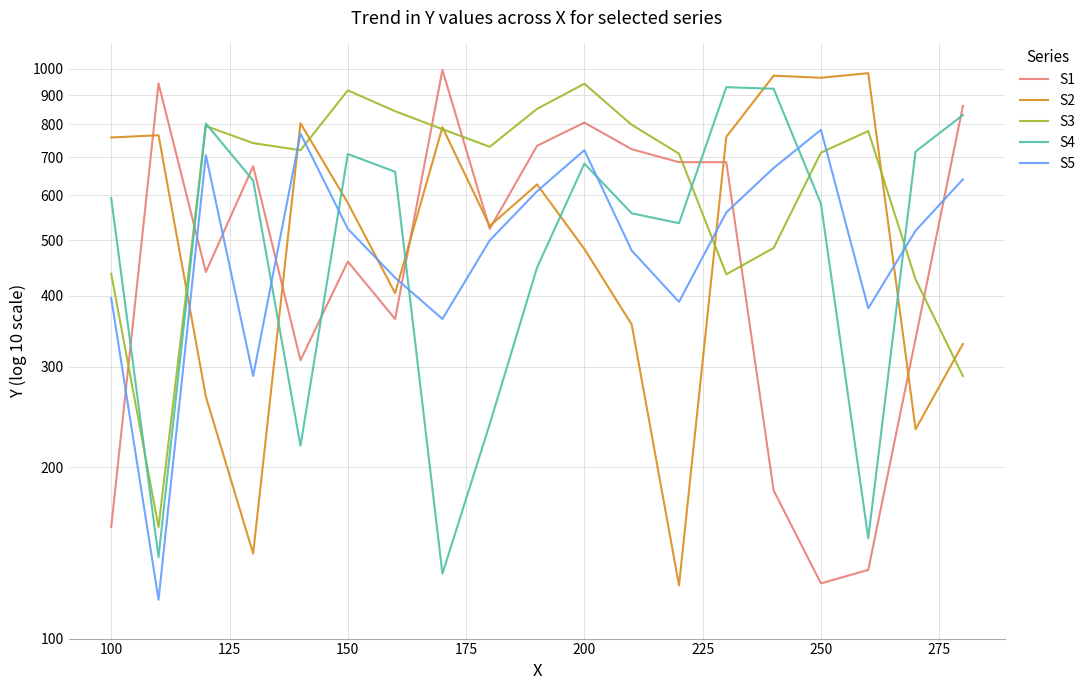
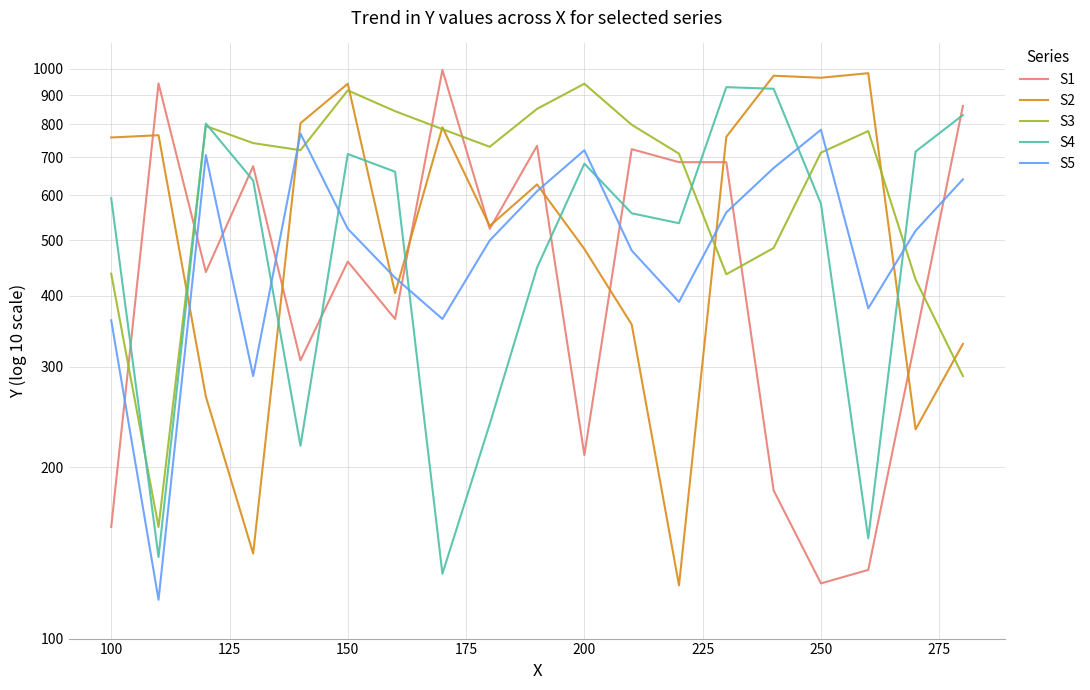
  {
    "S1": {
      "100": 157,
      "150": 460,
-     "200": 810,
+     "200": 210,
      "250": 125
    },
    "S2": {
      "100": 760,
-     "150": 580,
+     "150": 940,
      "200": 480,
      "250": 970
    },
    "S3": {
      "100": 440,
      "150": 920,
      "200": 940,
      "250": 710
    },
    "S4": {
      "100": 590,
      "150": 710,
      "200": 680,
      "250": 580
    },
    "S5": {
-     "100": 400,
+     "100": 360,
      "150": 520,
      "200": 720,
      "250": 780
    }
  }
